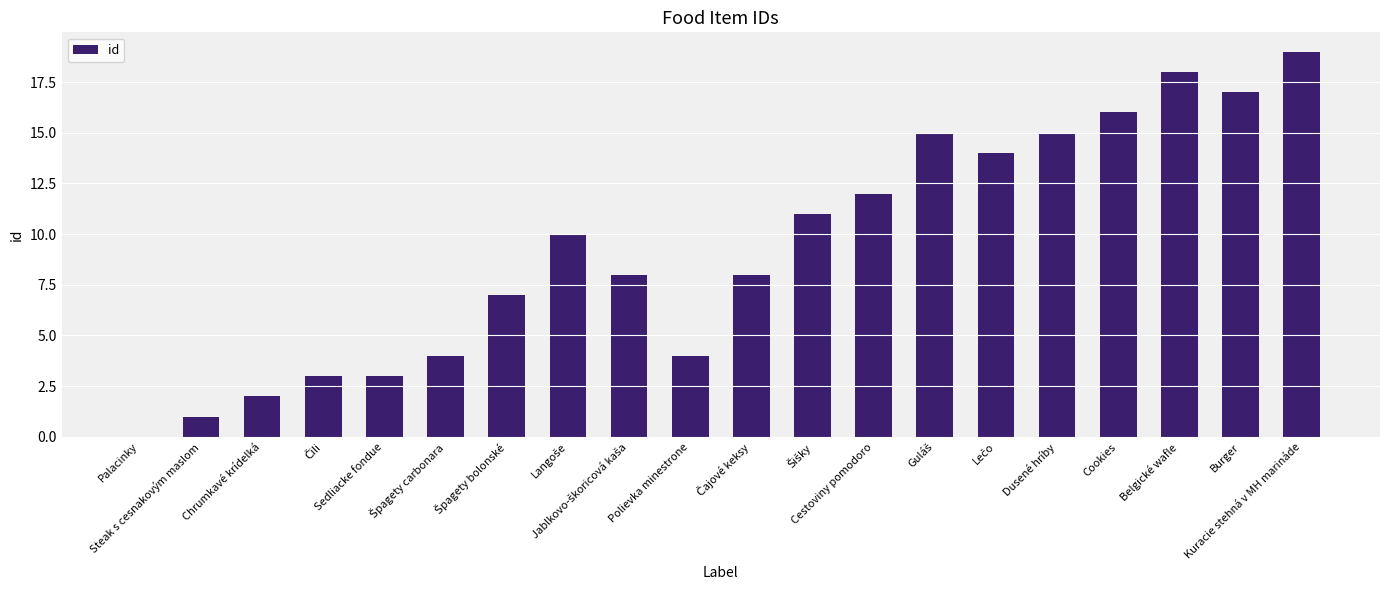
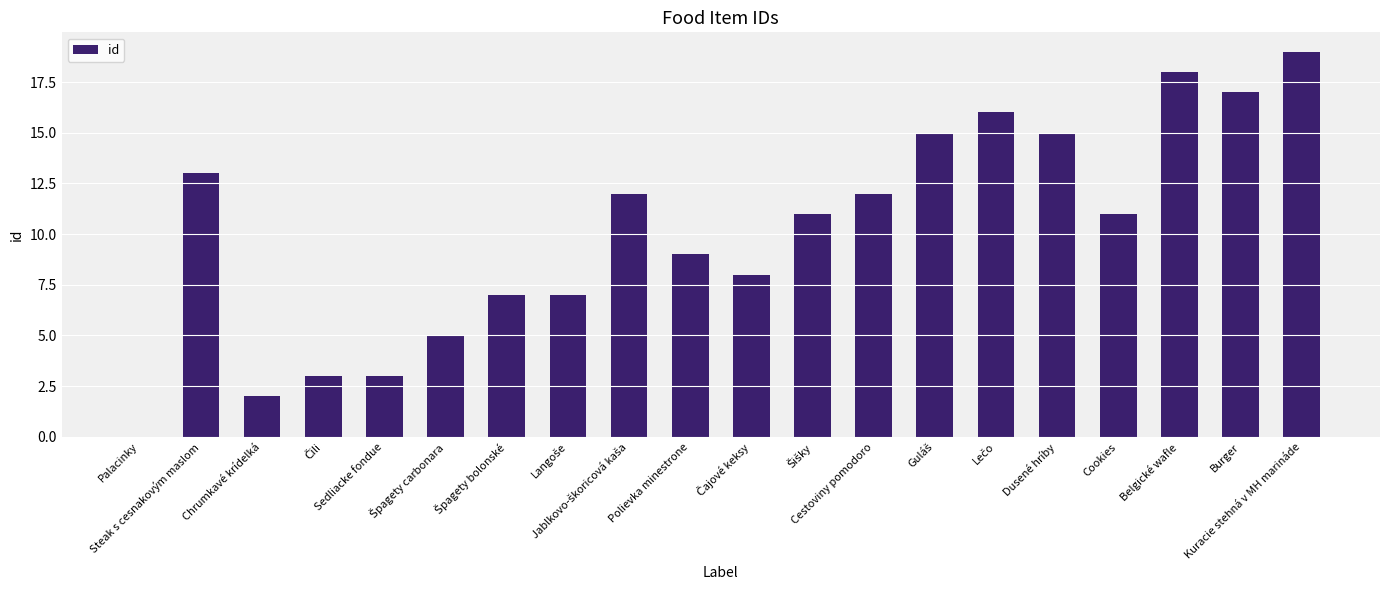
  {
    "Palacinky": 0,
-   "Steak s cesnakovým maslom": 1,
+   "Steak s cesnakovým maslom": 13,
    "Chrumkavé krídelká": 2,
    "Čili": 3,
    "Sedliacke fondue": 3,
-   "Špagety carbonara": 4,
+   "Špagety carbonara": 5,
    "Špagety bolonské": 7,
-   "Langoše": 10,
-   "Jablkovo-škoricová kaša": 8,
-   "Polievka minestrone": 4,
+   "Langoše": 7,
+   "Jablkovo-škoricová kaša": 12,
+   "Polievka minestrone": 9,
    "Čajové keksy": 8,
    "Šišky": 11,
    "Cestoviny pomodoro": 12,
    "Guláš": 15,
-   "Lečo": 14,
+   "Lečo": 16,
    "Dusené hríby": 15,
-   "Cookies": 16,
+   "Cookies": 11,
    "Belgické wafle": 18,
    "Burger": 17,
    "Kuracie stehná v MH marináde": 19
  }
